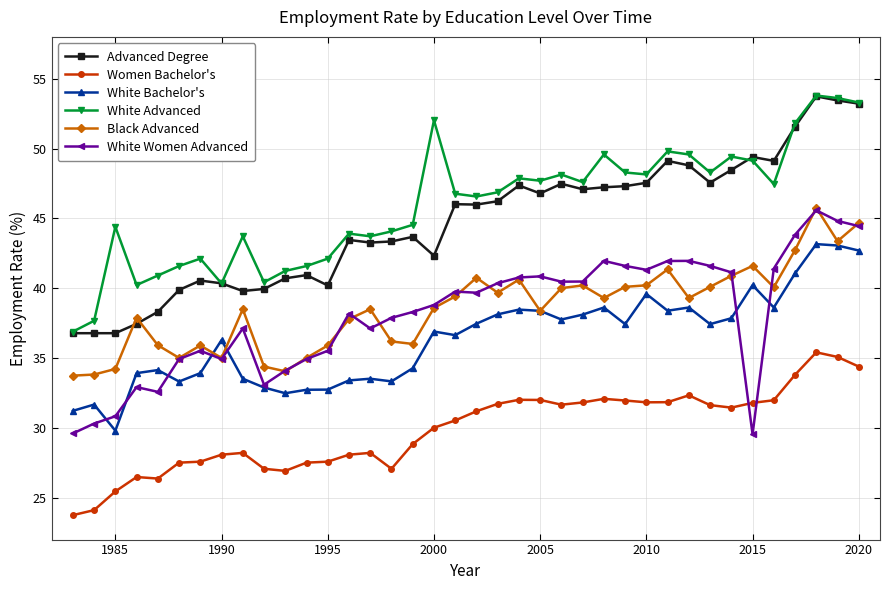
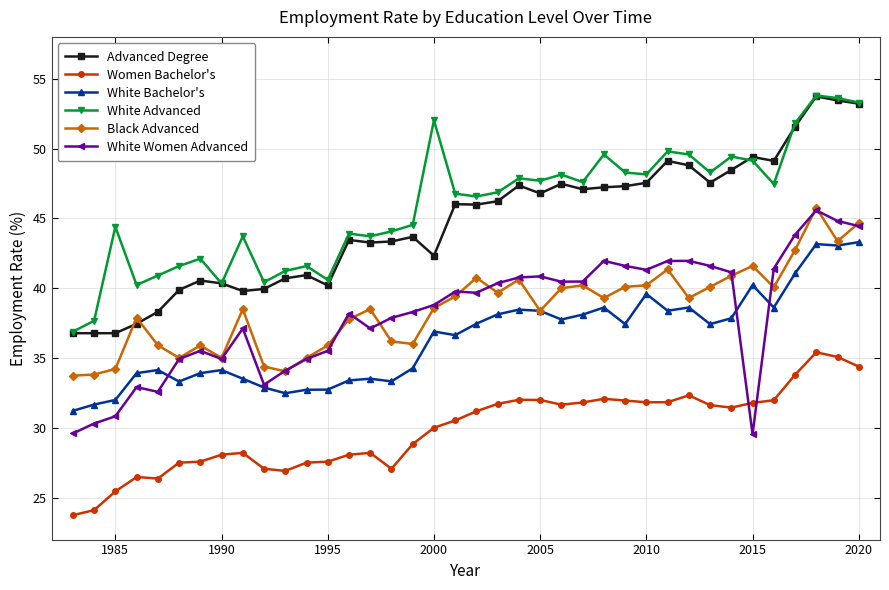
  {
    "Advanced Degree": {
      "1985": 36.8,
      "1995": 40.2,
      "2000": 42.3,
      "2005": 46.8,
      "2010": 47.6,
      "2015": 49.4
    },
    "White Bachelor's": {
-     "1985": 29.8,
-     "1990": 36.3,
+     "1985": 32.0,
+     "1990": 34.1,
      "1995": 32.7,
      "2000": 36.9,
      "2010": 39.6,
      "2015": 40.2,
-     "2020": 42.7
+     "2020": 43.3
    },
    "White Advanced": {
      "1985": 44.4,
-     "1995": 42.1,
+     "1995": 40.6,
      "2000": 52.0,
      "2005": 47.7,
      "2010": 48.2,
      "2015": 49.1
    },
    "White Women Advanced": {
      "1985": 30.8,
      "1995": 35.5,
      "2000": 38.8,
      "2005": 40.9,
      "2010": 41.3,
      "2015": 29.5,
      "2020": 44.5
    }
  }
